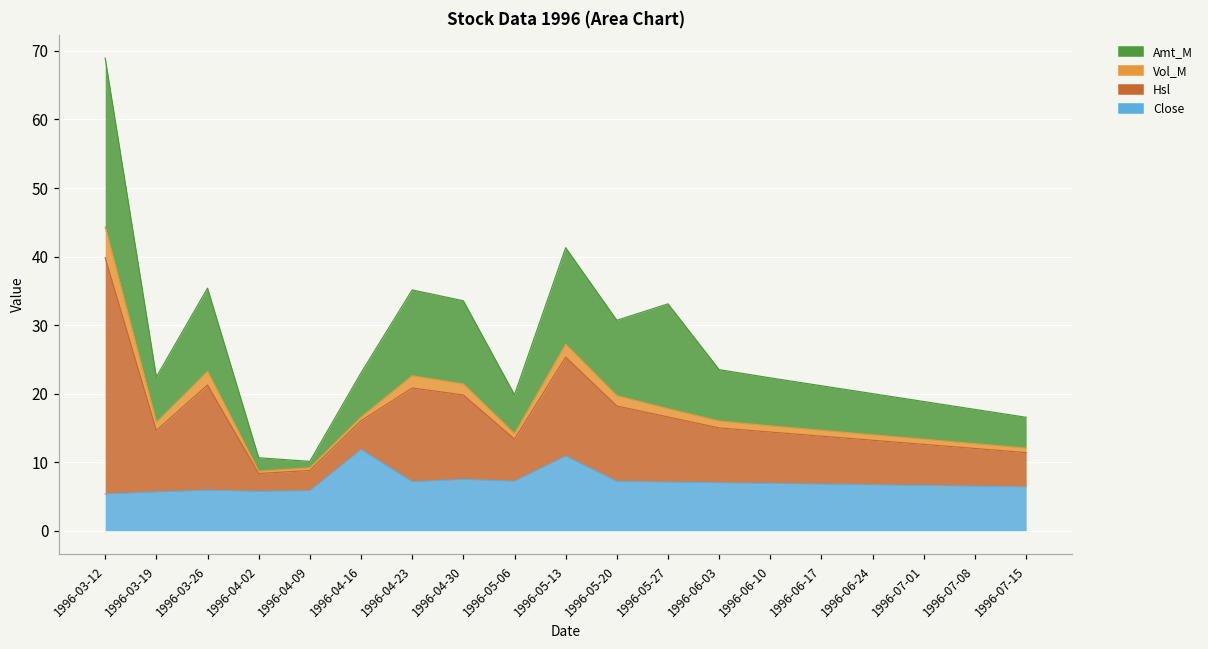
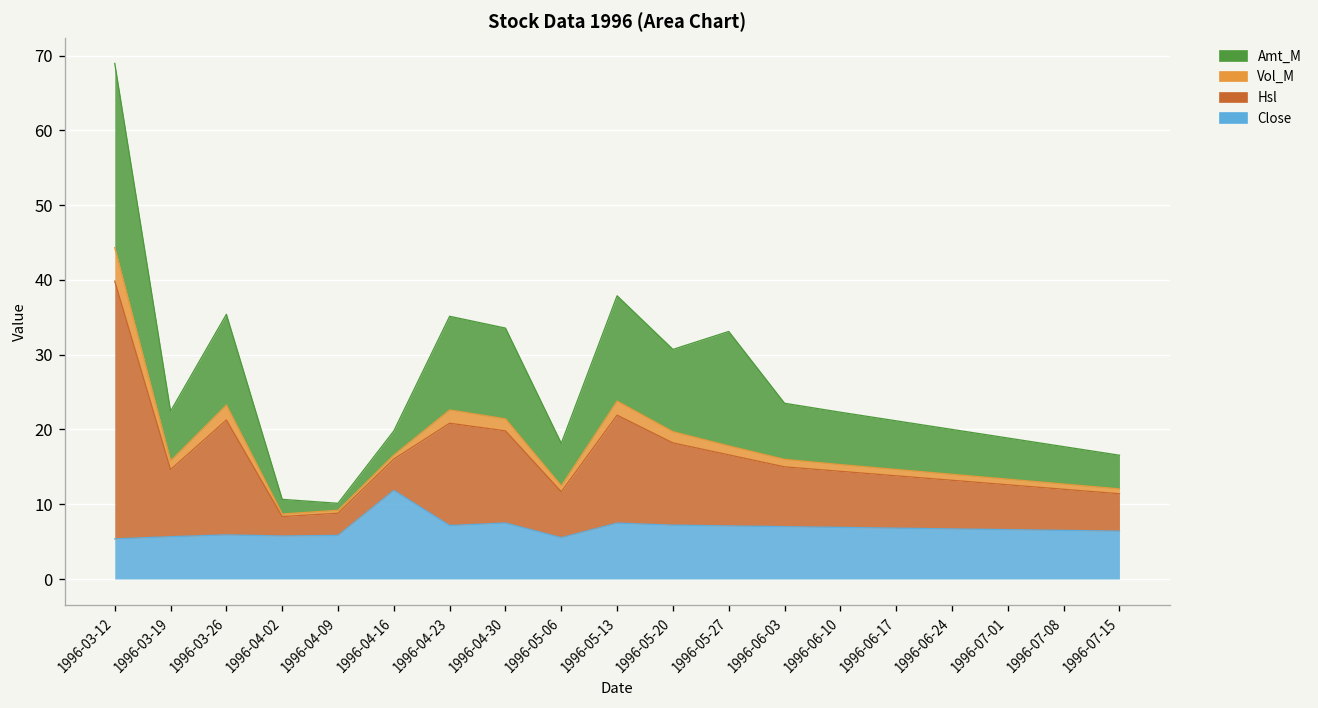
  {
    "Close": {
      "1996-03-12": 5,
      "1996-03-19": 6,
      "1996-03-26": 6,
      "1996-04-02": 6,
      "1996-04-09": 6,
      "1996-04-16": 12,
      "1996-04-23": 7,
      "1996-04-30": 7,
-     "1996-05-06": 7,
-     "1996-05-13": 11,
+     "1996-05-06": 6,
+     "1996-05-13": 7,
      "1996-05-20": 7,
      "1996-05-27": 7,
      "1996-06-03": 7,
      "1996-06-10": 7,
      "1996-06-17": 7,
      "1996-06-24": 7,
      "1996-07-01": 7,
      "1996-07-08": 7,
      "1996-07-15": 6
    },
    "Amt_M": {
      "1996-03-12": 25,
      "1996-03-19": 7,
      "1996-03-26": 12,
      "1996-04-02": 2,
      "1996-04-09": 1,
-     "1996-04-16": 6,
+     "1996-04-16": 3,
      "1996-04-23": 13,
      "1996-04-30": 12,
      "1996-05-06": 6,
      "1996-05-13": 14,
      "1996-05-20": 11,
      "1996-05-27": 15,
      "1996-06-03": 8,
      "1996-06-10": 7,
      "1996-06-17": 6,
      "1996-06-24": 6,
      "1996-07-01": 6,
      "1996-07-08": 5,
      "1996-07-15": 5
    }
  }
